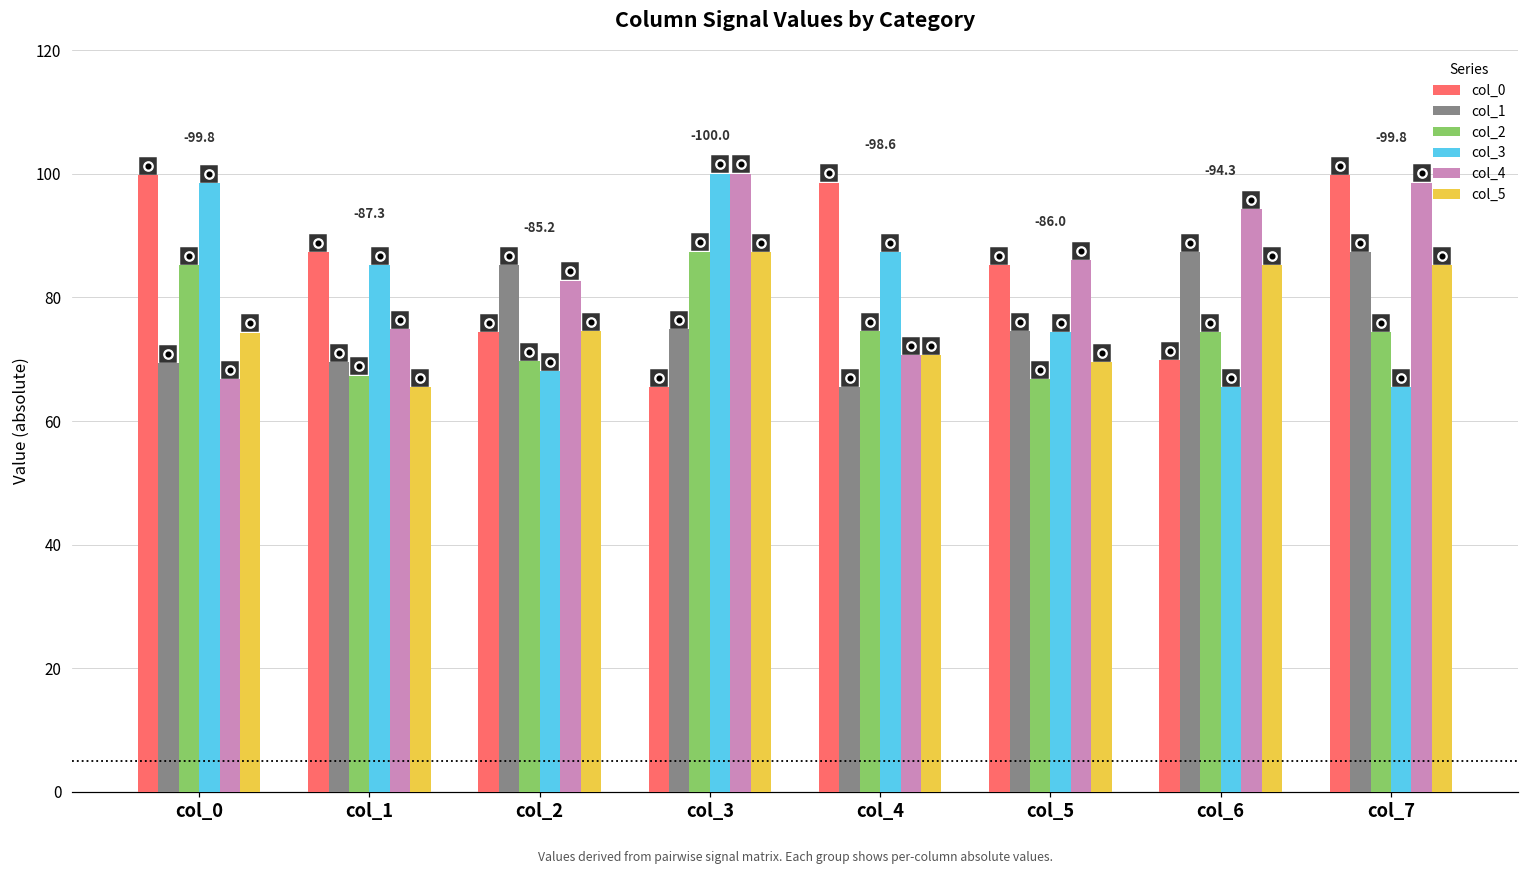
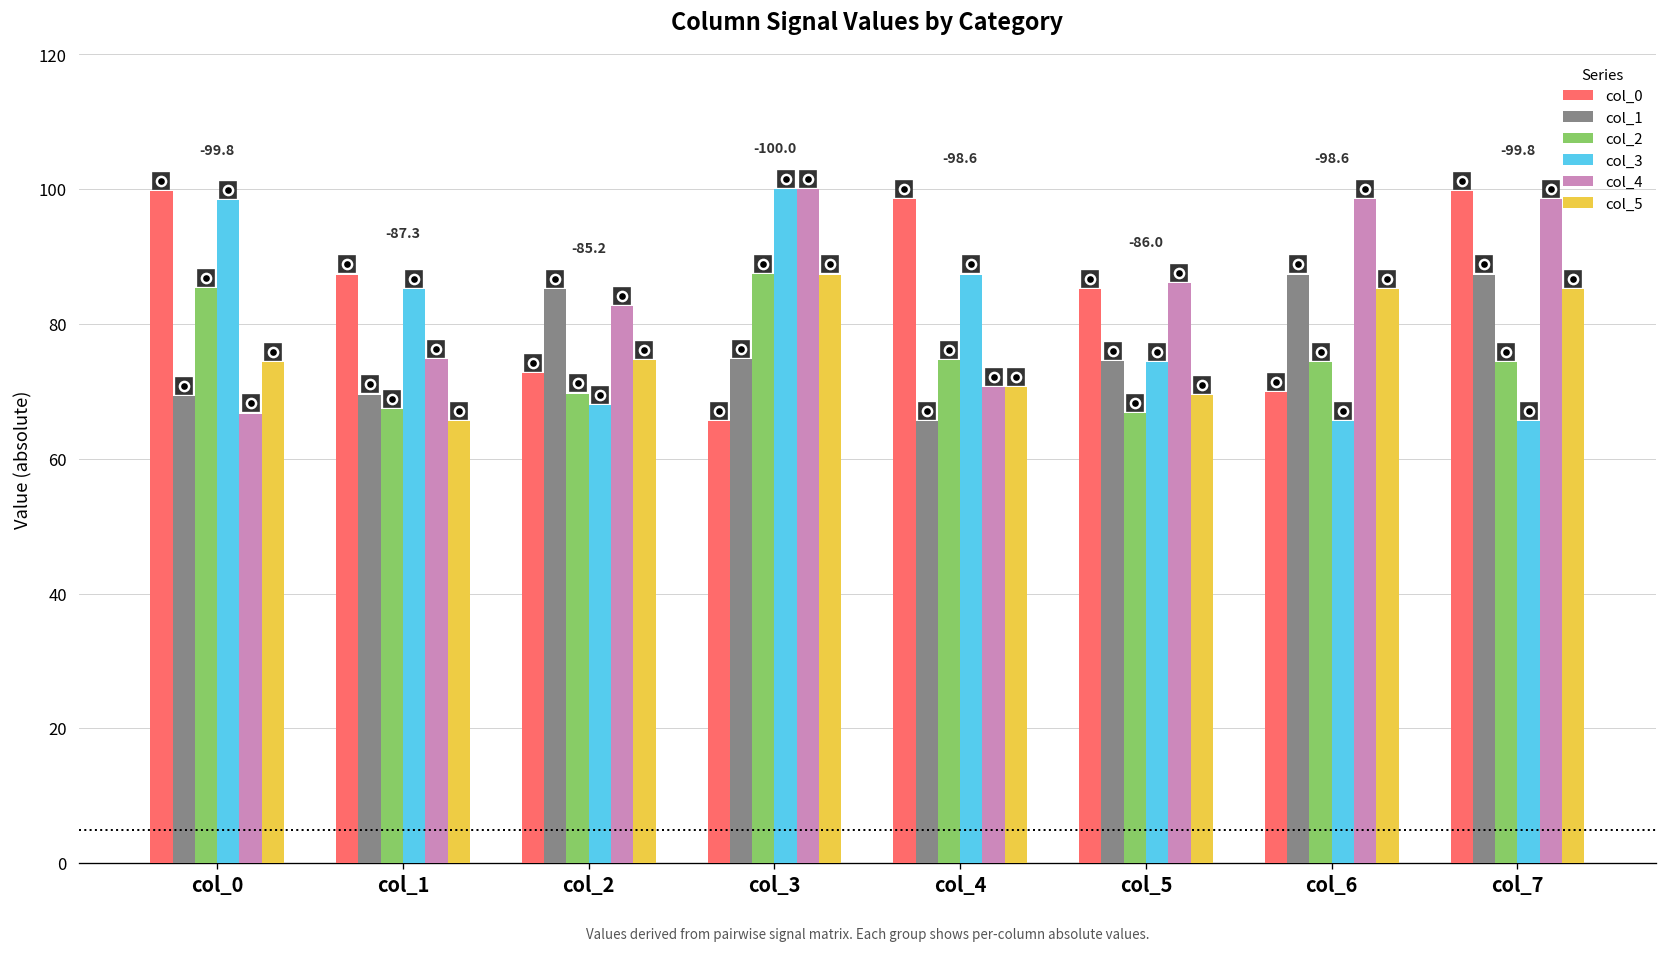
  {
    "col_0": {
      "col_0": 100,
      "col_1": 87,
-     "col_2": 74,
+     "col_2": 73,
      "col_3": 66,
      "col_4": 99,
      "col_5": 85,
      "col_6": 70,
      "col_7": 100
    },
    "col_1": {
      "col_0": 69,
      "col_1": 70,
      "col_2": 85,
      "col_3": 75,
      "col_4": 66,
      "col_5": 75,
      "col_6": 87,
      "col_7": 87
    },
    "col_2": {
      "col_0": 85,
      "col_1": 67,
      "col_2": 70,
      "col_3": 87,
      "col_4": 75,
      "col_5": 67,
      "col_6": 74,
      "col_7": 74
    },
    "col_3": {
      "col_0": 98,
      "col_1": 85,
      "col_2": 68,
      "col_3": 100,
      "col_4": 87,
      "col_5": 74,
      "col_6": 66,
      "col_7": 66
    },
    "col_4": {
-     "col_6": -94.3
+     "col_6": -98.6
    },
    "col_5": {
      "col_0": 74,
      "col_1": 66,
      "col_2": 75,
      "col_3": 87,
      "col_4": 71,
      "col_5": 69,
      "col_6": 85,
      "col_7": 85
    }
  }
